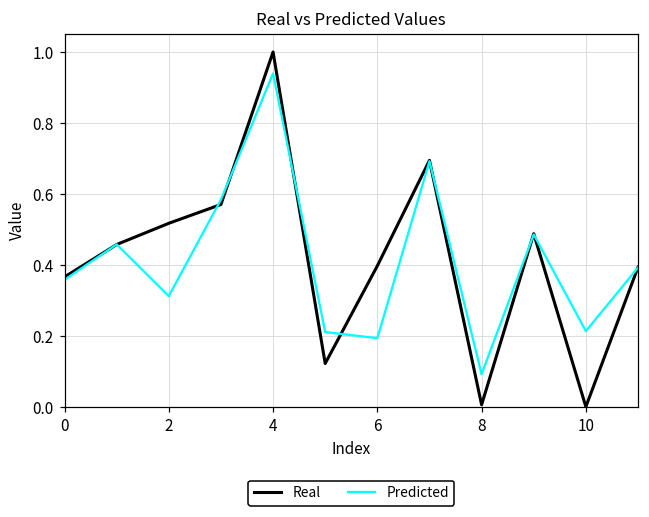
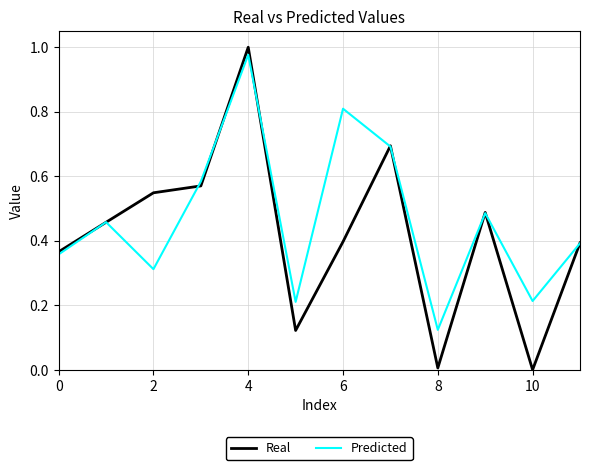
  {
    "Real": {
      "0": 0.37,
-     "2": 0.52,
+     "2": 0.55,
      "4": 1.00,
      "6": 0.40,
      "8": 0.01,
      "10": 0.00
    },
    "Predicted": {
      "0": 0.36,
      "2": 0.31,
-     "4": 0.94,
-     "6": 0.19,
-     "8": 0.09,
+     "4": 0.98,
+     "6": 0.81,
+     "8": 0.12,
      "10": 0.21
    }
  }
